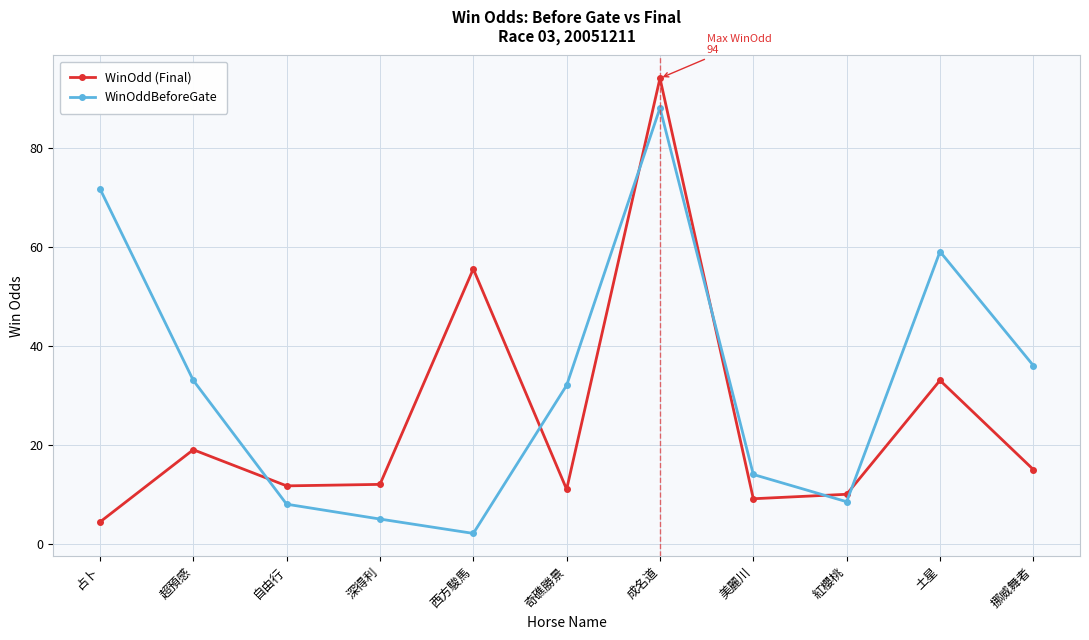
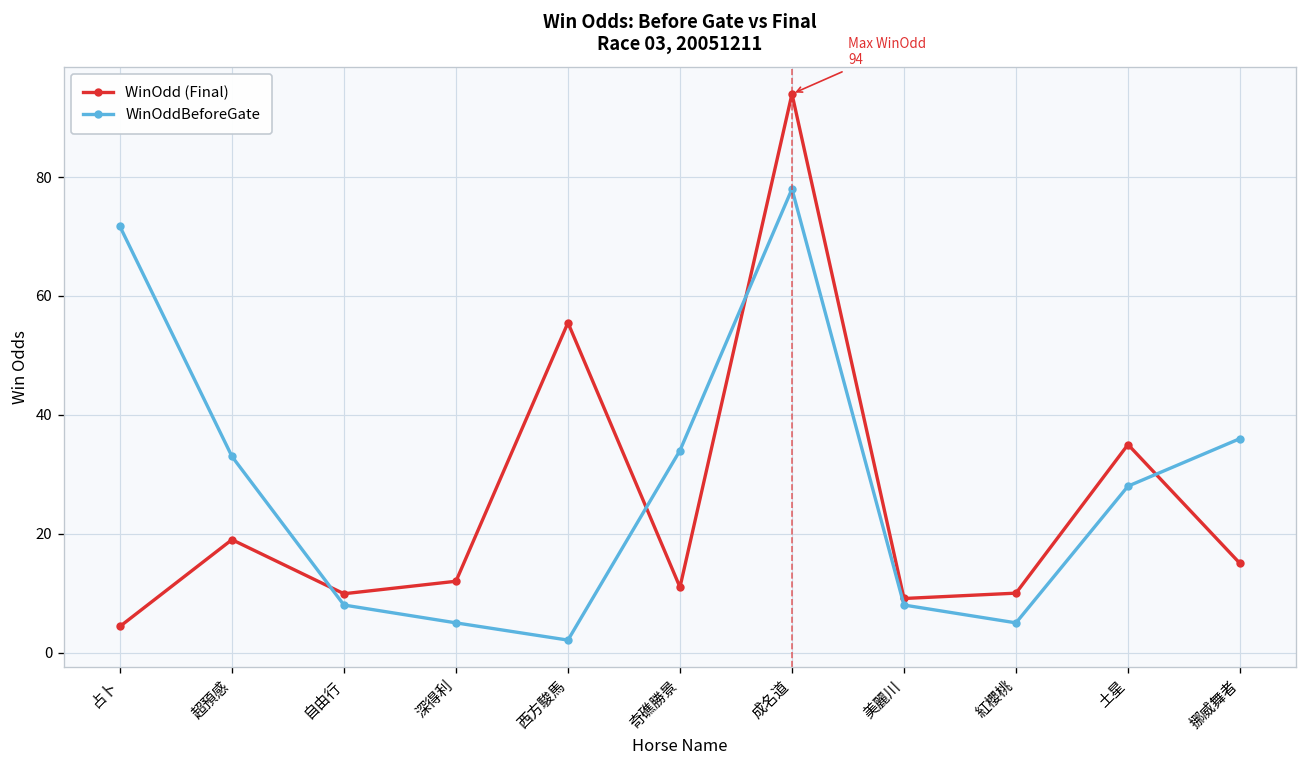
  {
    "WinOdd (Final)": {
      "占卜": 4,
      "超預感": 19,
-     "自由行": 12,
+     "自由行": 10,
      "深得利": 12,
      "西方駿馬": 56,
      "奇礁勝景": 11,
      "美麗川": 9,
      "紅櫻桃": 10,
-     "土星": 33,
+     "土星": 35,
      "挪威舞者": 15
    },
    "WinOddBeforeGate": {
      "占卜": 72,
      "超預感": 33,
      "自由行": 8,
      "深得利": 5,
      "西方駿馬": 2,
-     "奇礁勝景": 32,
-     "成名道": 88,
-     "美麗川": 14,
-     "紅櫻桃": 9,
-     "土星": 59,
+     "奇礁勝景": 34,
+     "成名道": 78,
+     "美麗川": 8,
+     "紅櫻桃": 5,
+     "土星": 28,
      "挪威舞者": 36
    }
  }
